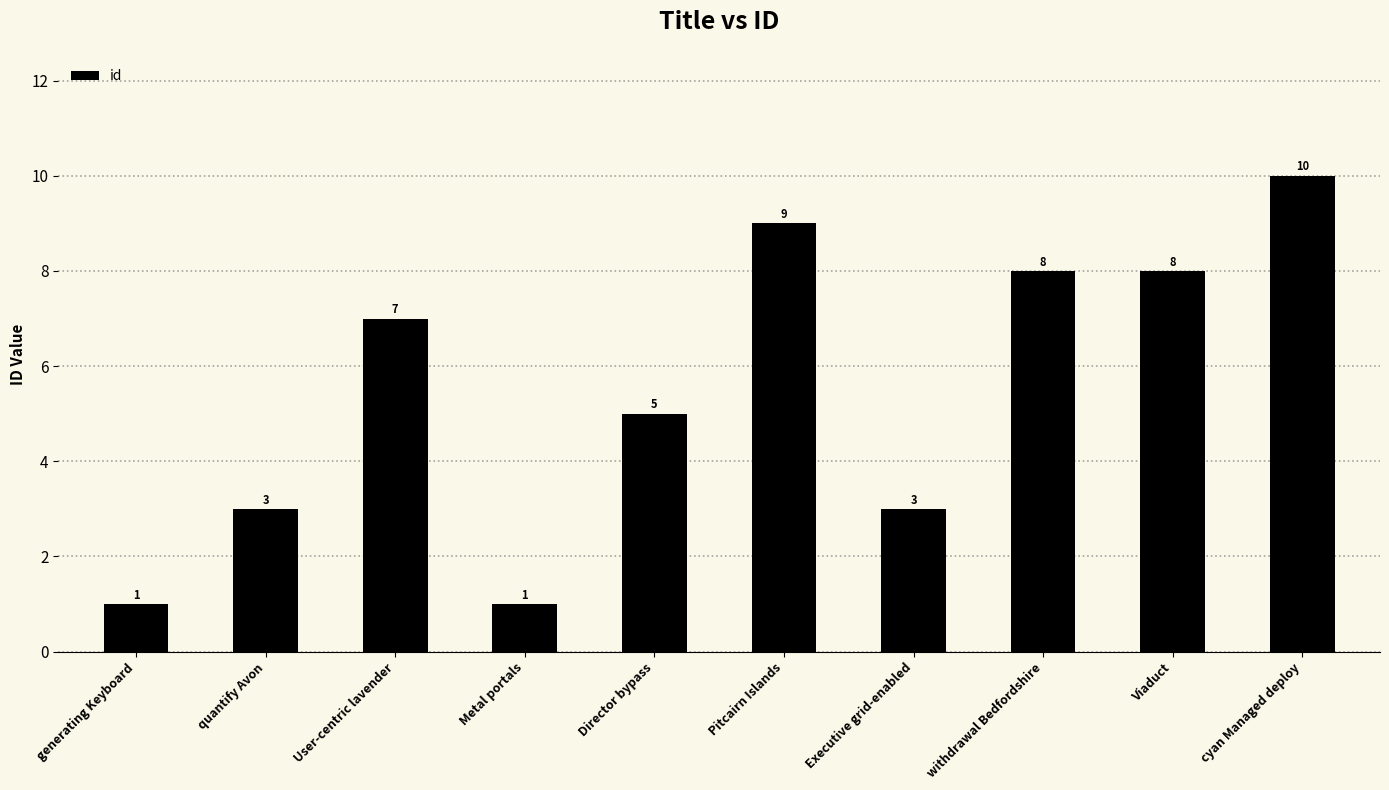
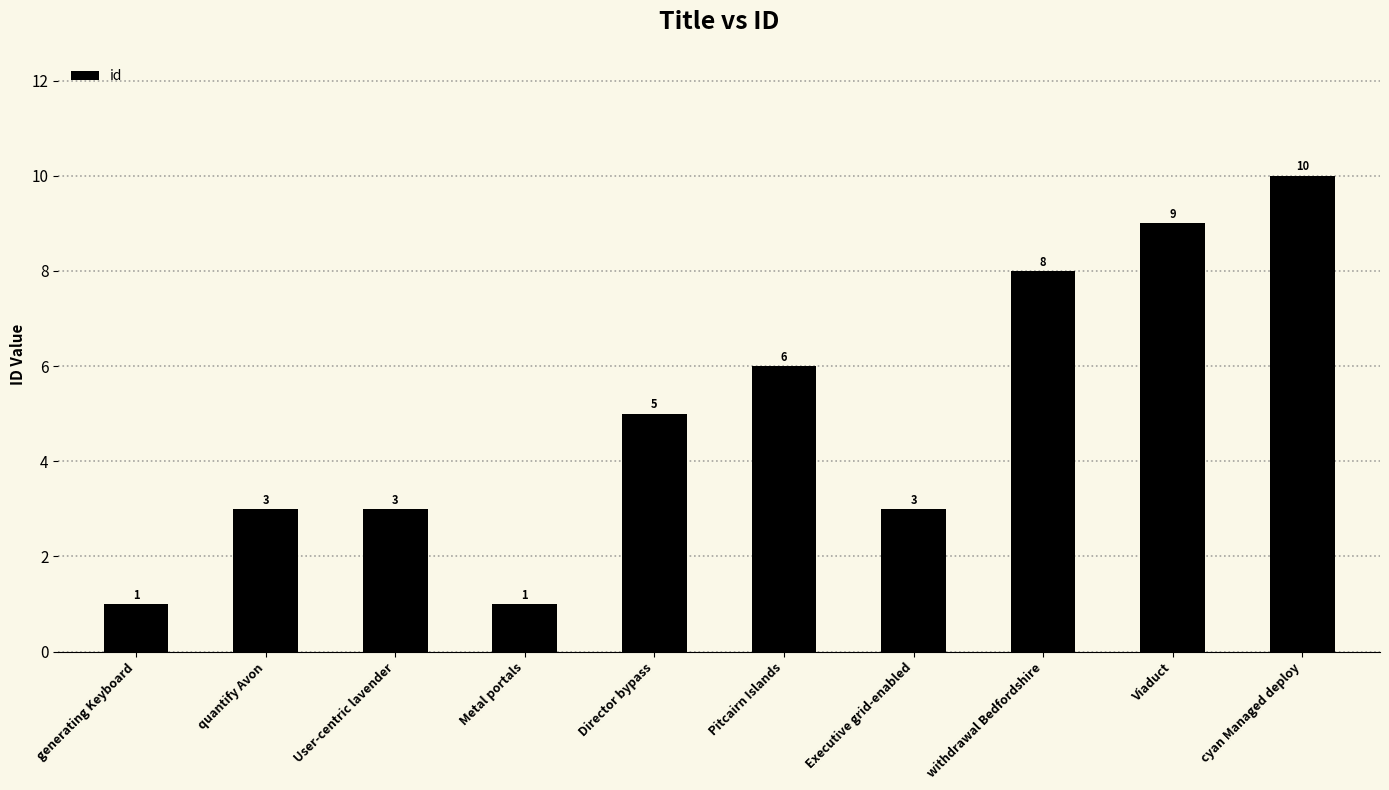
  {
    "generating Keyboard": 1,
    "quantify Avon": 3,
-   "User-centric lavender": 7,
+   "User-centric lavender": 3,
    "Metal portals": 1,
    "Director bypass": 5,
-   "Pitcairn Islands": 9,
+   "Pitcairn Islands": 6,
    "Executive grid-enabled": 3,
    "withdrawal Bedfordshire": 8,
-   "Viaduct": 8,
+   "Viaduct": 9,
    "cyan Managed deploy": 10
  }
